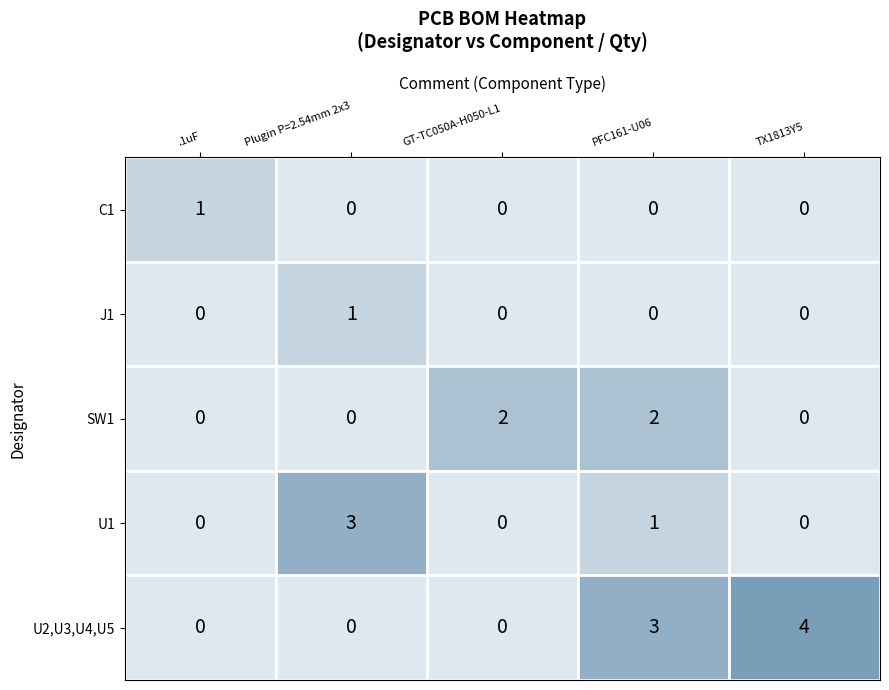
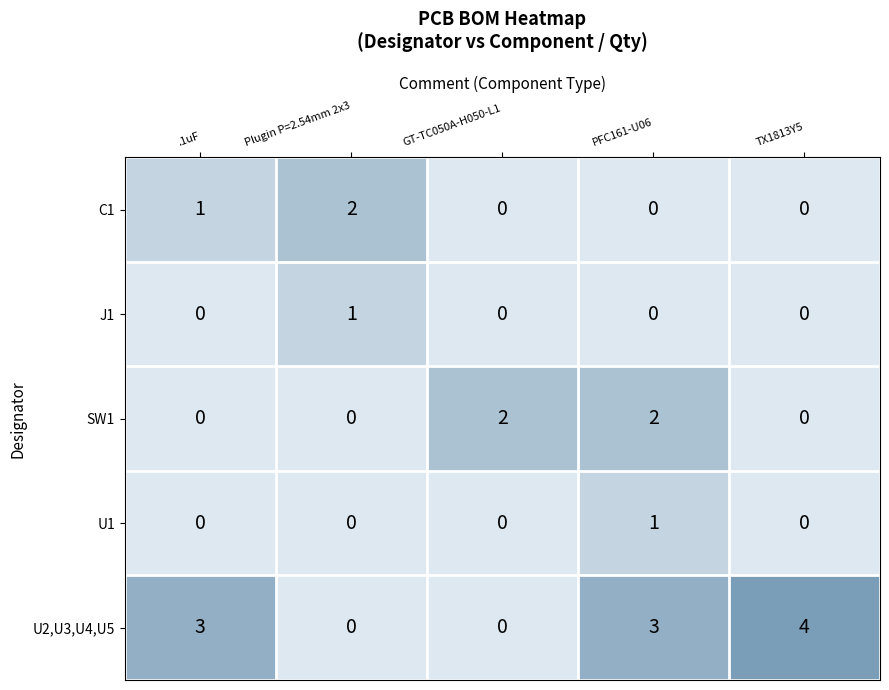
  {
    "C1": {
      ".1uF": 1,
-     "Plugin P=2.54mm 2x3": 0,
+     "Plugin P=2.54mm 2x3": 2,
      "GT-TC050A-H050-L1": 0,
      "PFC161-U06": 0,
      "TX1813Y5": 0
    },
    "J1": {
      ".1uF": 0,
      "Plugin P=2.54mm 2x3": 1,
      "GT-TC050A-H050-L1": 0,
      "PFC161-U06": 0,
      "TX1813Y5": 0
    },
    "SW1": {
      ".1uF": 0,
      "Plugin P=2.54mm 2x3": 0,
      "GT-TC050A-H050-L1": 2,
      "PFC161-U06": 2,
      "TX1813Y5": 0
    },
    "U1": {
      ".1uF": 0,
-     "Plugin P=2.54mm 2x3": 3,
+     "Plugin P=2.54mm 2x3": 0,
      "GT-TC050A-H050-L1": 0,
      "PFC161-U06": 1,
      "TX1813Y5": 0
    },
    "U2,U3,U4,U5": {
-     ".1uF": 0,
+     ".1uF": 3,
      "Plugin P=2.54mm 2x3": 0,
      "GT-TC050A-H050-L1": 0,
      "PFC161-U06": 3,
      "TX1813Y5": 4
    }
  }
